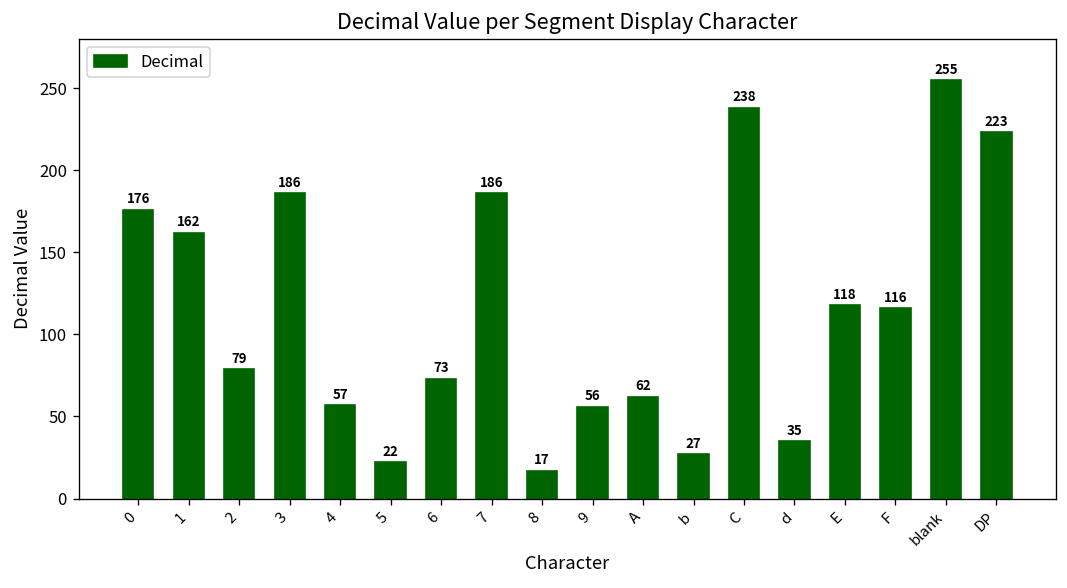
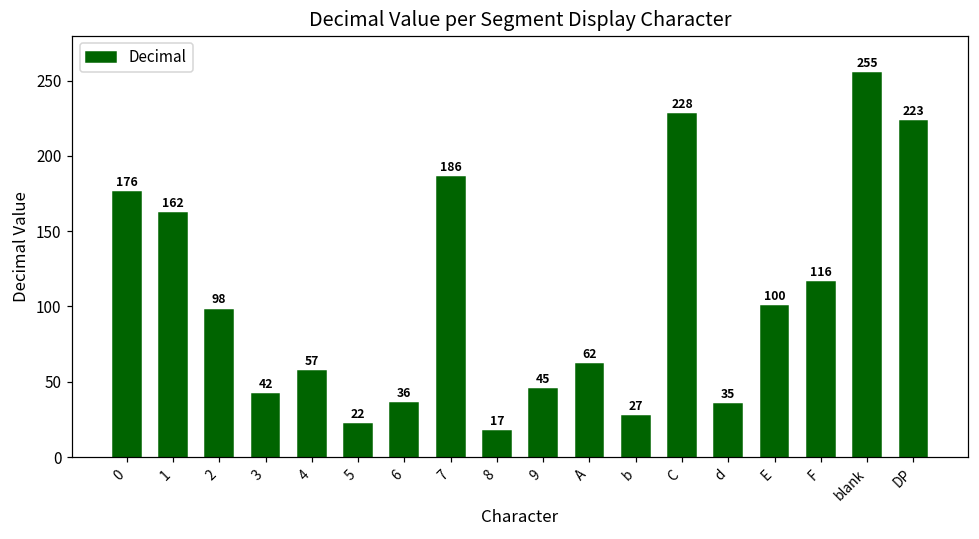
  {
    "0": 176,
    "1": 162,
-   "2": 79,
-   "3": 186,
+   "2": 98,
+   "3": 42,
    "4": 57,
    "5": 22,
-   "6": 73,
+   "6": 36,
    "7": 186,
    "8": 17,
-   "9": 56,
+   "9": 45,
    "A": 62,
    "b": 27,
-   "C": 238,
+   "C": 228,
    "d": 35,
-   "E": 118,
+   "E": 100,
    "F": 116,
    "blank": 255,
    "DP": 223
  }
